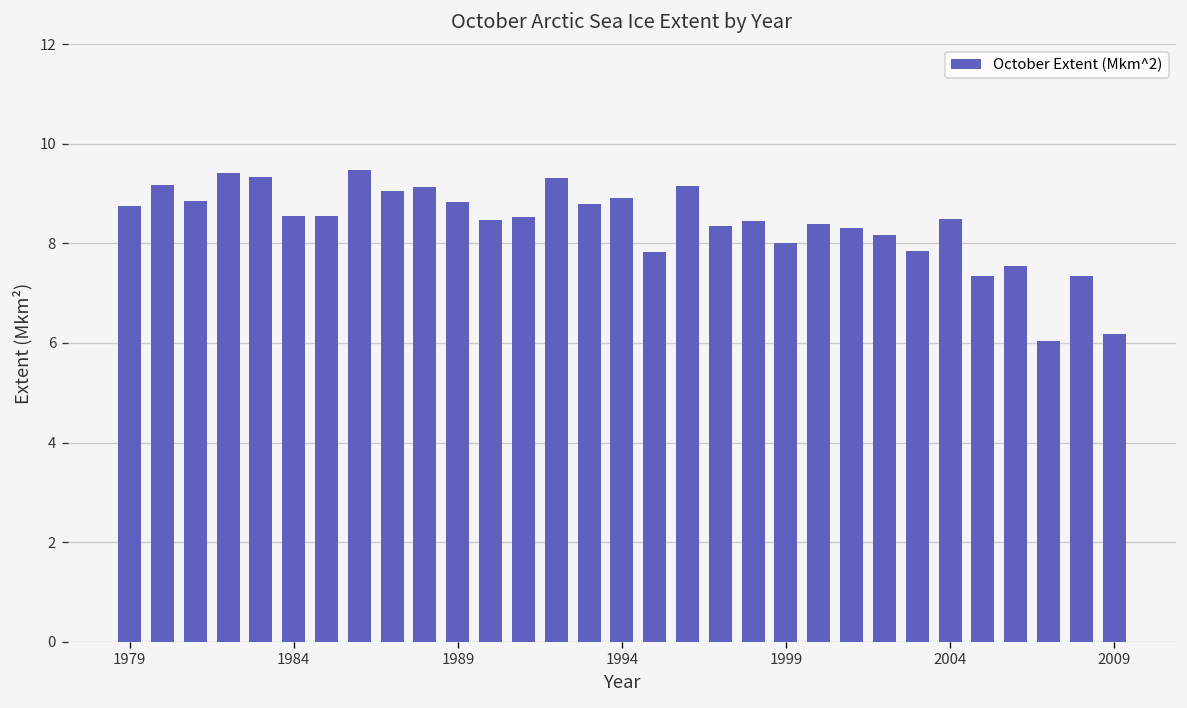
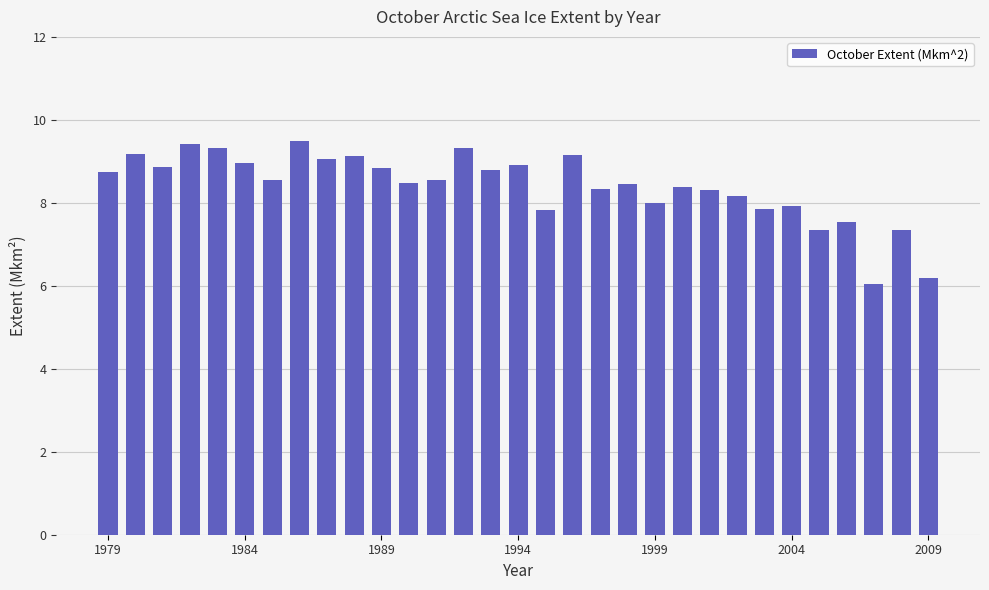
  {
    "1979": 8.8,
-   "1984": 8.6,
+   "1984": 9.0,
    "1989": 8.8,
    "1994": 8.9,
    "1999": 8.0,
-   "2004": 8.5,
+   "2004": 7.9,
    "2009": 6.2
  }
